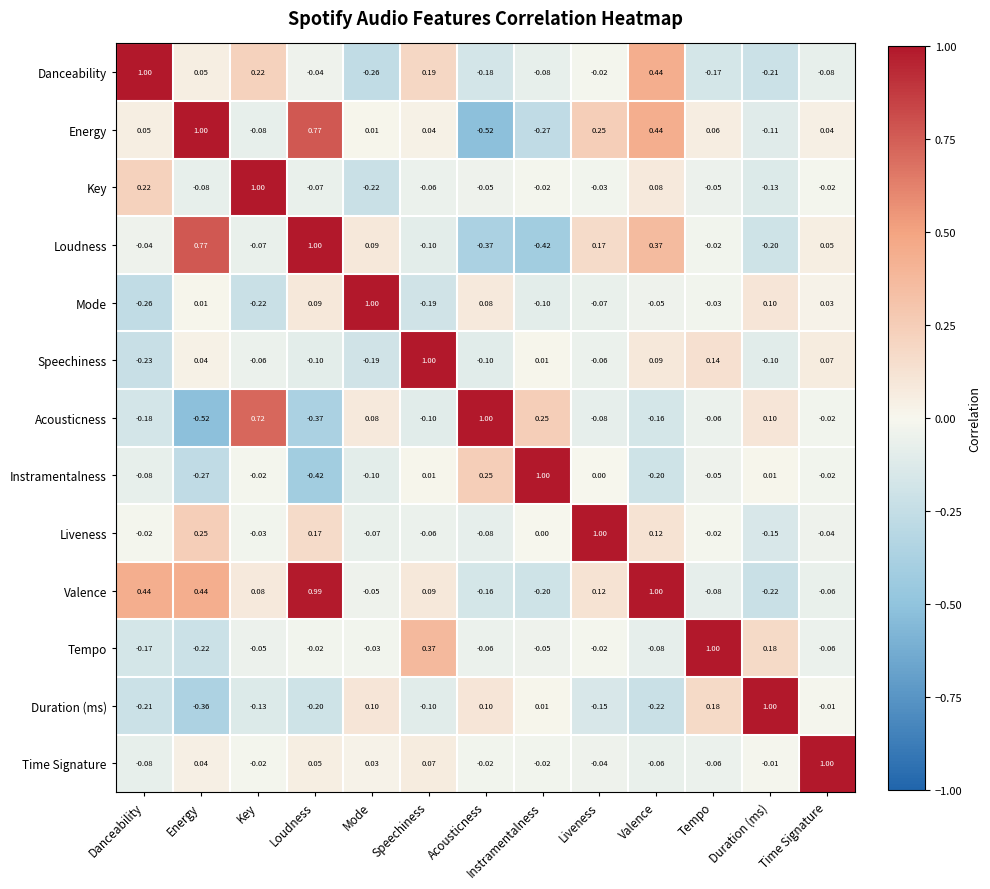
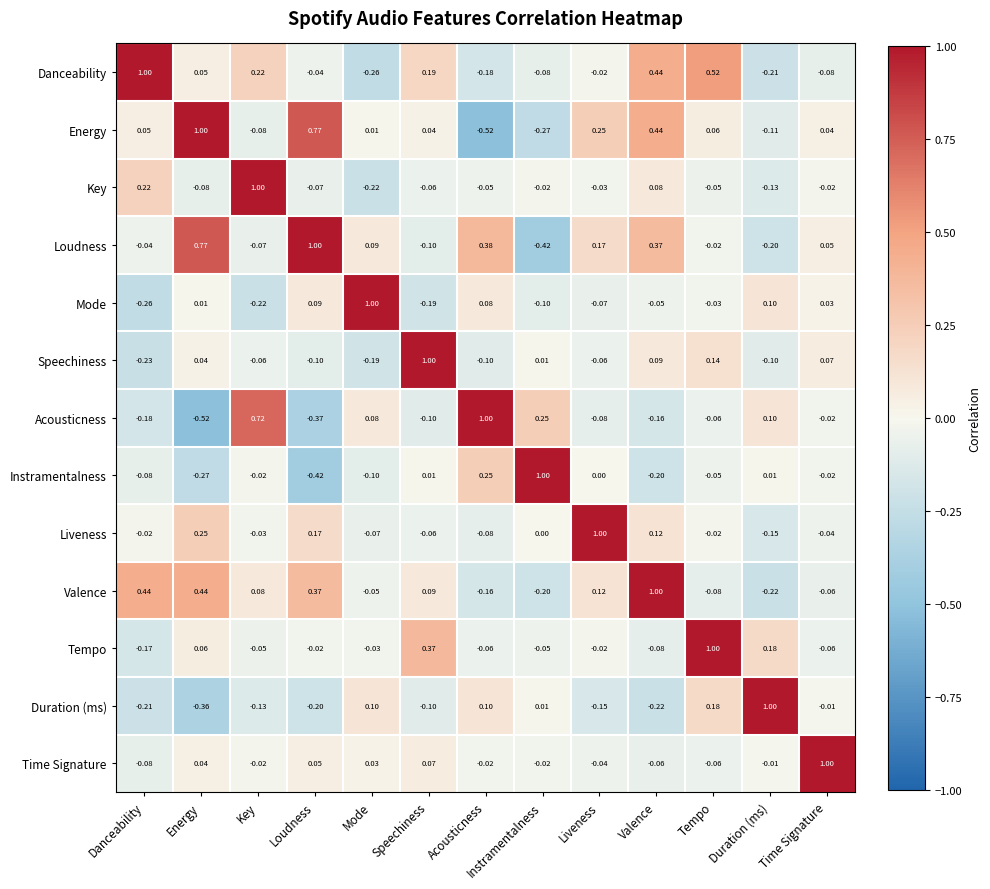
  {
    "Danceability": {
      "Danceability": 1.00,
      "Energy": 0.05,
      "Key": 0.22,
      "Loudness": -0.04,
      "Mode": -0.26,
      "Speechiness": 0.19,
      "Acousticness": -0.18,
      "Instramentalness": -0.08,
      "Liveness": -0.02,
      "Valence": 0.44,
-     "Tempo": -0.17,
+     "Tempo": 0.52,
      "Duration (ms)": -0.21,
      "Time Signature": -0.08
    },
    "Energy": {
      "Danceability": 0.05,
      "Energy": 1.00,
      "Key": -0.08,
      "Loudness": 0.77,
      "Mode": 0.01,
      "Speechiness": 0.04,
      "Acousticness": -0.52,
      "Instramentalness": -0.27,
      "Liveness": 0.25,
      "Valence": 0.44,
      "Tempo": 0.06,
      "Duration (ms)": -0.11,
      "Time Signature": 0.04
    },
    "Key": {
      "Danceability": 0.22,
      "Energy": -0.08,
      "Key": 1.00,
      "Loudness": -0.07,
      "Mode": -0.22,
      "Speechiness": -0.06,
      "Acousticness": -0.05,
      "Instramentalness": -0.02,
      "Liveness": -0.03,
      "Valence": 0.08,
      "Tempo": -0.05,
      "Duration (ms)": -0.13,
      "Time Signature": -0.02
    },
    "Loudness": {
      "Danceability": -0.04,
      "Energy": 0.77,
      "Key": -0.07,
      "Loudness": 1.00,
      "Mode": 0.09,
      "Speechiness": -0.10,
-     "Acousticness": -0.37,
+     "Acousticness": 0.38,
      "Instramentalness": -0.42,
      "Liveness": 0.17,
      "Valence": 0.37,
      "Tempo": -0.02,
      "Duration (ms)": -0.20,
      "Time Signature": 0.05
    },
    "Mode": {
      "Danceability": -0.26,
      "Energy": 0.01,
      "Key": -0.22,
      "Loudness": 0.09,
      "Mode": 1.00,
      "Speechiness": -0.19,
      "Acousticness": 0.08,
      "Instramentalness": -0.10,
      "Liveness": -0.07,
      "Valence": -0.05,
      "Tempo": -0.03,
      "Duration (ms)": 0.10,
      "Time Signature": 0.03
    },
    "Speechiness": {
      "Danceability": -0.23,
      "Energy": 0.04,
      "Key": -0.06,
      "Loudness": -0.10,
      "Mode": -0.19,
      "Speechiness": 1.00,
      "Acousticness": -0.10,
      "Instramentalness": 0.01,
      "Liveness": -0.06,
      "Valence": 0.09,
      "Tempo": 0.14,
      "Duration (ms)": -0.10,
      "Time Signature": 0.07
    },
    "Acousticness": {
      "Danceability": -0.18,
      "Energy": -0.52,
      "Key": 0.72,
      "Loudness": -0.37,
      "Mode": 0.08,
      "Speechiness": -0.10,
      "Acousticness": 1.00,
      "Instramentalness": 0.25,
      "Liveness": -0.08,
      "Valence": -0.16,
      "Tempo": -0.06,
      "Duration (ms)": 0.10,
      "Time Signature": -0.02
    },
    "Instramentalness": {
      "Danceability": -0.08,
      "Energy": -0.27,
      "Key": -0.02,
      "Loudness": -0.42,
      "Mode": -0.10,
      "Speechiness": 0.01,
      "Acousticness": 0.25,
      "Instramentalness": 1.00,
      "Liveness": 0.00,
      "Valence": -0.20,
      "Tempo": -0.05,
      "Duration (ms)": 0.01,
      "Time Signature": -0.02
    },
    "Liveness": {
      "Danceability": -0.02,
      "Energy": 0.25,
      "Key": -0.03,
      "Loudness": 0.17,
      "Mode": -0.07,
      "Speechiness": -0.06,
      "Acousticness": -0.08,
      "Instramentalness": 0.00,
      "Liveness": 1.00,
      "Valence": 0.12,
      "Tempo": -0.02,
      "Duration (ms)": -0.15,
      "Time Signature": -0.04
    },
    "Valence": {
      "Danceability": 0.44,
      "Energy": 0.44,
      "Key": 0.08,
-     "Loudness": 0.99,
+     "Loudness": 0.37,
      "Mode": -0.05,
      "Speechiness": 0.09,
      "Acousticness": -0.16,
      "Instramentalness": -0.20,
      "Liveness": 0.12,
      "Valence": 1.00,
      "Tempo": -0.08,
      "Duration (ms)": -0.22,
      "Time Signature": -0.06
    },
    "Tempo": {
      "Danceability": -0.17,
-     "Energy": -0.22,
+     "Energy": 0.06,
      "Key": -0.05,
      "Loudness": -0.02,
      "Mode": -0.03,
      "Speechiness": 0.37,
      "Acousticness": -0.06,
      "Instramentalness": -0.05,
      "Liveness": -0.02,
      "Valence": -0.08,
      "Tempo": 1.00,
      "Duration (ms)": 0.18,
      "Time Signature": -0.06
    },
    "Duration (ms)": {
      "Danceability": -0.21,
      "Energy": -0.36,
      "Key": -0.13,
      "Loudness": -0.20,
      "Mode": 0.10,
      "Speechiness": -0.10,
      "Acousticness": 0.10,
      "Instramentalness": 0.01,
      "Liveness": -0.15,
      "Valence": -0.22,
      "Tempo": 0.18,
      "Duration (ms)": 1.00,
      "Time Signature": -0.01
    },
    "Time Signature": {
      "Danceability": -0.08,
      "Energy": 0.04,
      "Key": -0.02,
      "Loudness": 0.05,
      "Mode": 0.03,
      "Speechiness": 0.07,
      "Acousticness": -0.02,
      "Instramentalness": -0.02,
      "Liveness": -0.04,
      "Valence": -0.06,
      "Tempo": -0.06,
      "Duration (ms)": -0.01,
      "Time Signature": 1.00
    }
  }
